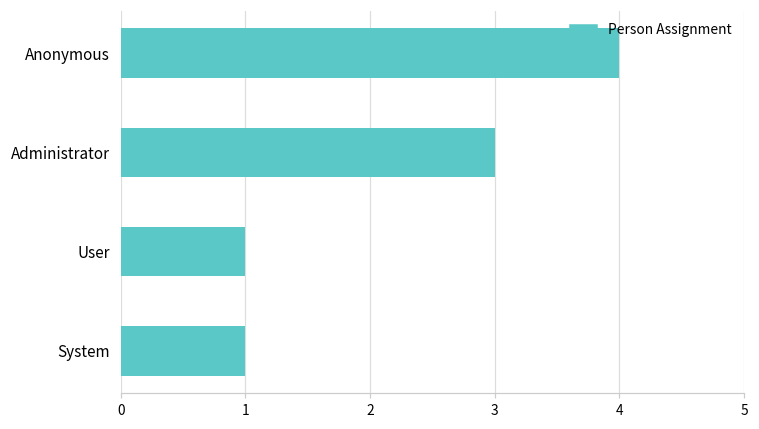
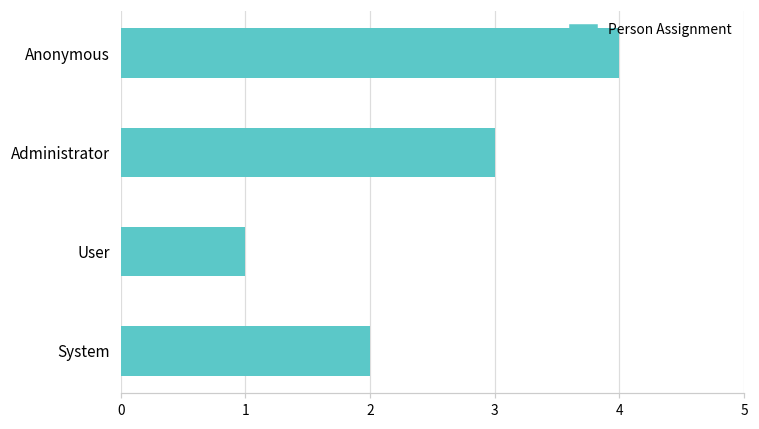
  {
    "Anonymous": 4,
    "Administrator": 3,
    "User": 1,
-   "System": 1
+   "System": 2
  }
